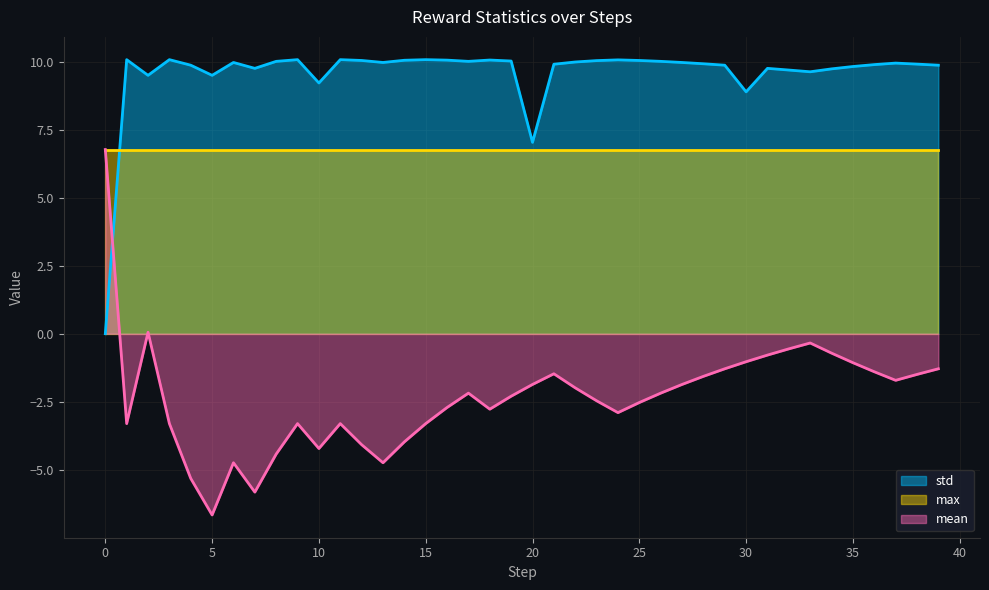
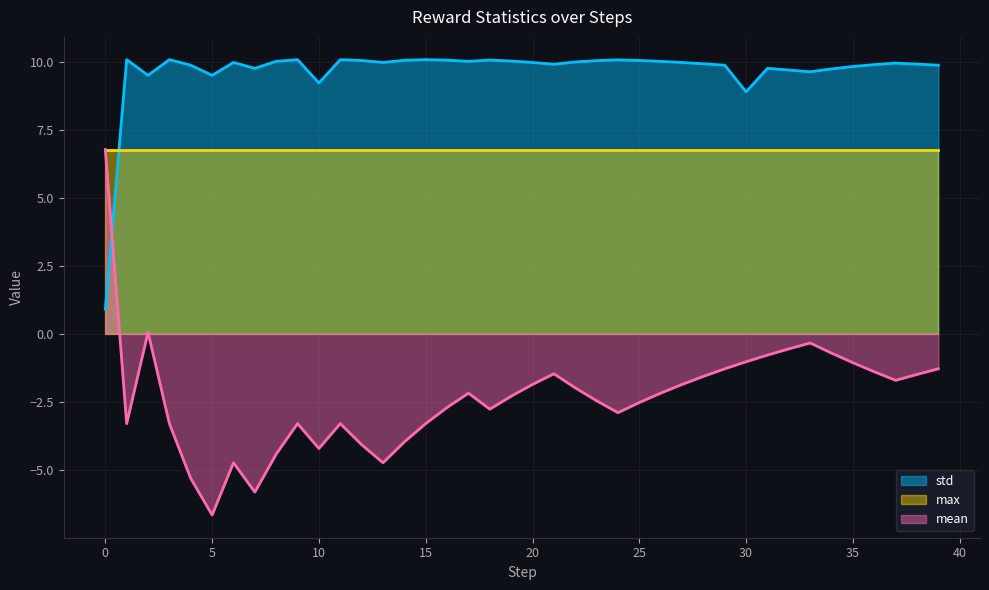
  {
    "std": {
-     "0": 0.0,
+     "0": 0.9,
      "5": 9.5,
      "10": 9.2,
      "15": 10.1,
-     "20": 7.0,
+     "20": 10.0,
      "25": 10.0,
      "30": 8.9,
      "35": 9.8
    },
    "max": {
      "5": 6.8,
      "10": 6.8,
      "15": 6.8,
      "20": 6.8,
      "25": 6.8,
      "30": 6.8,
      "35": 6.8
    }
  }
